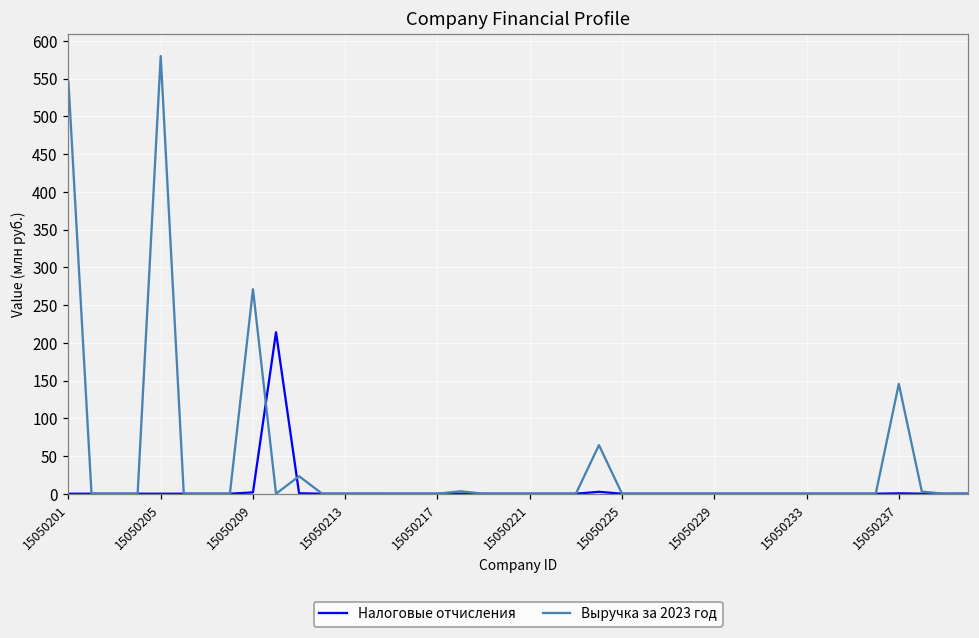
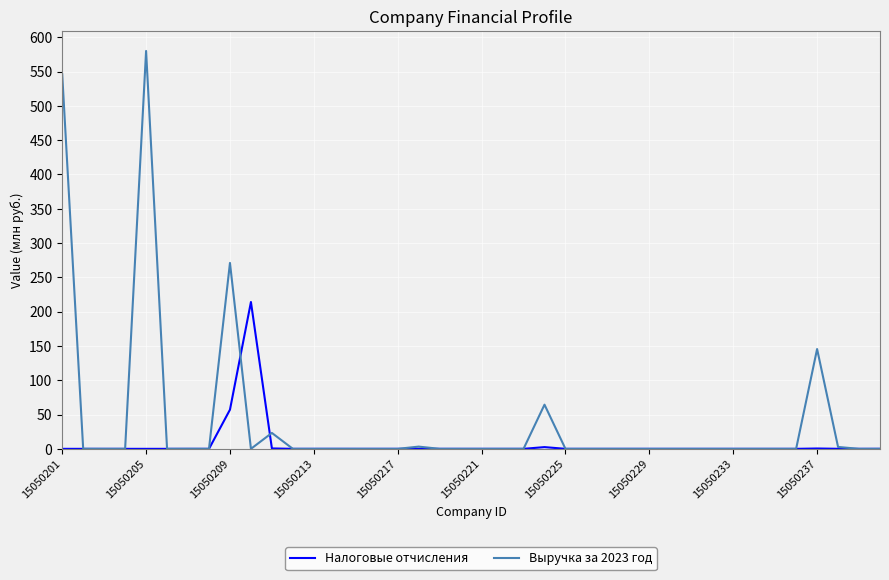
  {
    "Налоговые отчисления": {
      "15050201": 0,
      "15050205": 0,
-     "15050209": 0,
+     "15050209": 60,
      "15050237": 0
    },
    "Выручка за 2023 год": {
      "15050201": 550,
      "15050205": 580,
      "15050209": 270,
      "15050237": 150
    }
  }
